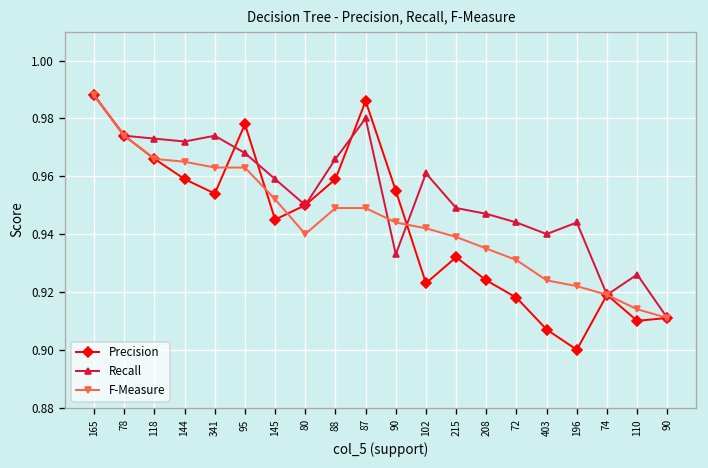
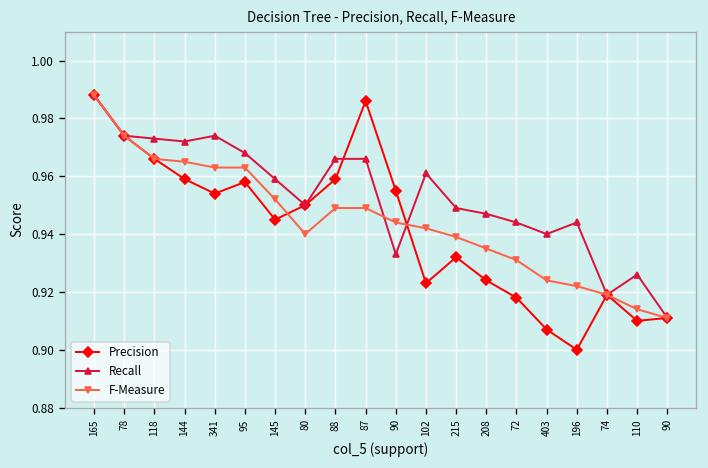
  {
    "Precision": {
      "144": 0.959,
      "341": 0.954,
-     "95": 0.978,
+     "95": 0.958,
      "145": 0.945,
      "88": 0.959,
      "87": 0.986,
      "102": 0.923,
      "215": 0.932,
      "208": 0.924,
      "72": 0.918,
      "403": 0.907,
      "196": 0.900,
      "110": 0.910
    },
    "Recall": {
      "118": 0.973,
      "144": 0.972,
      "341": 0.974,
      "95": 0.968,
      "145": 0.959,
      "88": 0.966,
-     "87": 0.980,
+     "87": 0.966,
      "102": 0.961,
      "215": 0.949,
      "208": 0.947,
      "72": 0.944,
      "403": 0.940,
      "196": 0.944,
      "110": 0.926
    },
    "F-Measure": {
      "144": 0.965,
      "341": 0.963,
      "95": 0.963,
      "145": 0.952,
      "80": 0.940,
      "88": 0.949,
      "87": 0.949,
      "102": 0.942,
      "215": 0.939,
      "208": 0.935,
      "72": 0.931,
      "403": 0.924,
      "196": 0.922,
      "110": 0.914
    }
  }
